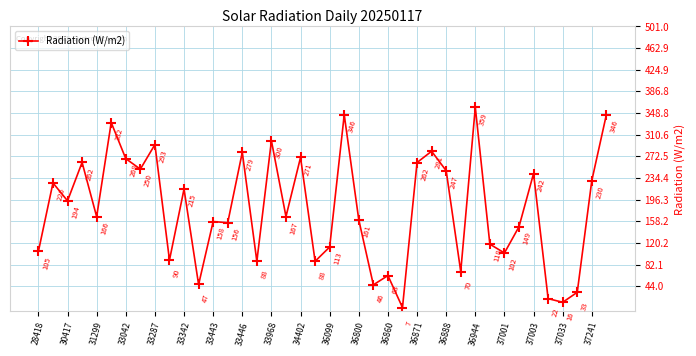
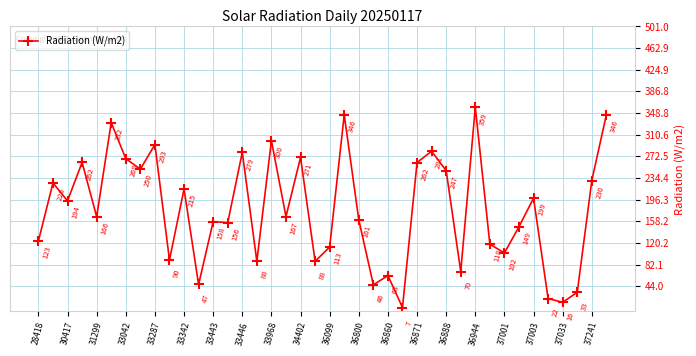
  {
-   "28418": 105,
+   "28418": 123,
    "30417": 194,
    "31299": 166,
    "33287": 293,
    "33342": 215,
    "33443": 158,
    "33446": 279,
    "33968": 300,
    "34402": 271,
    "36099": 113,
    "36800": 161,
    "36860": 63,
    "36871": 262,
    "36888": 247,
    "36944": 359,
    "37001": 102,
-   "37003": 242,
+   "37003": 199,
    "37033": 16,
    "37241": 230
  }
